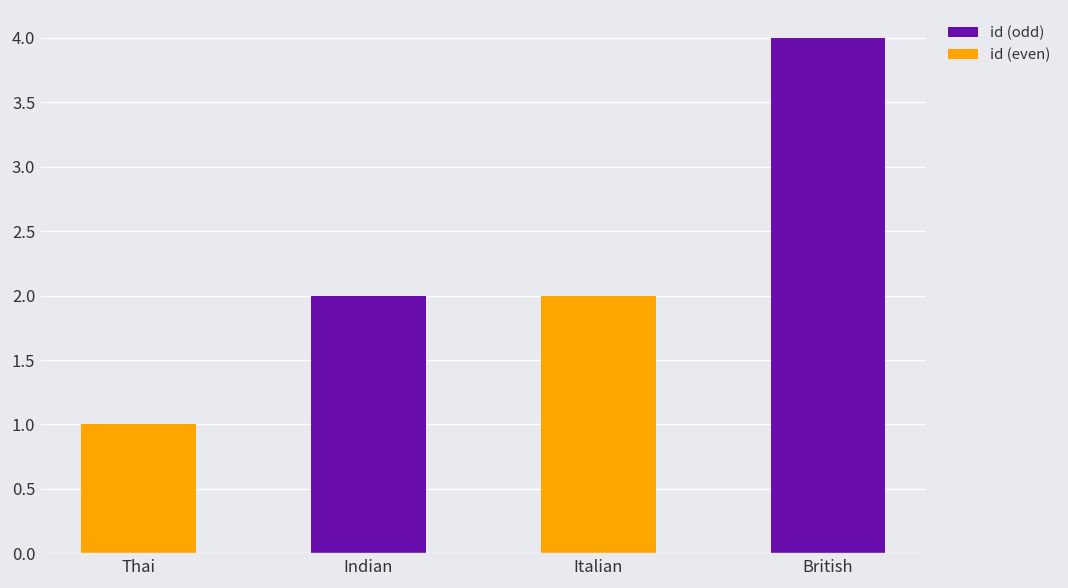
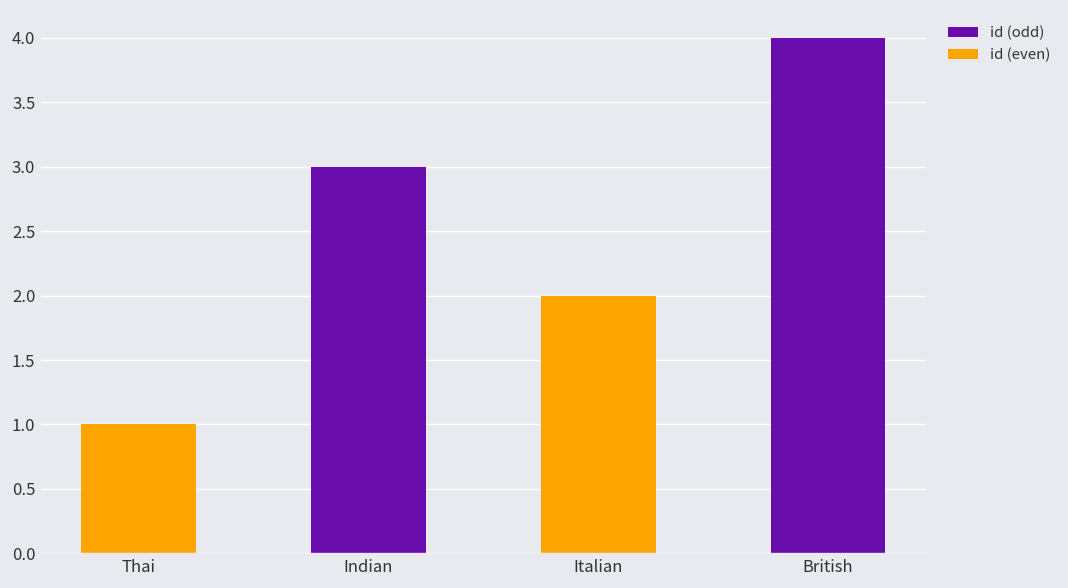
  {
    "Thai": 1,
-   "Indian": 2,
+   "Indian": 3,
    "Italian": 2,
    "British": 4
  }
